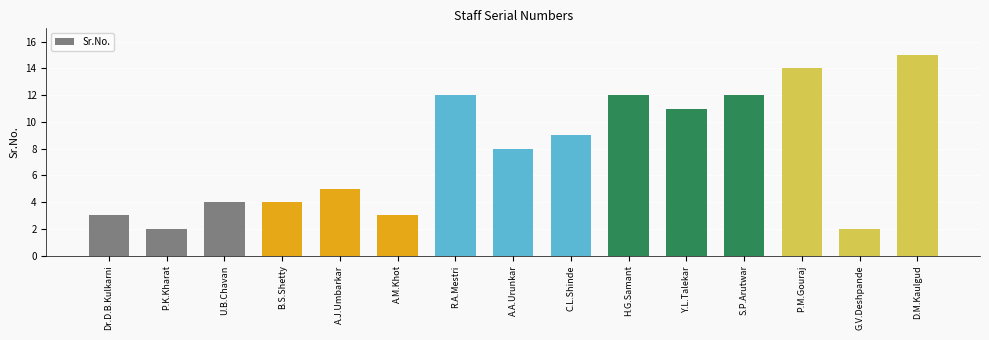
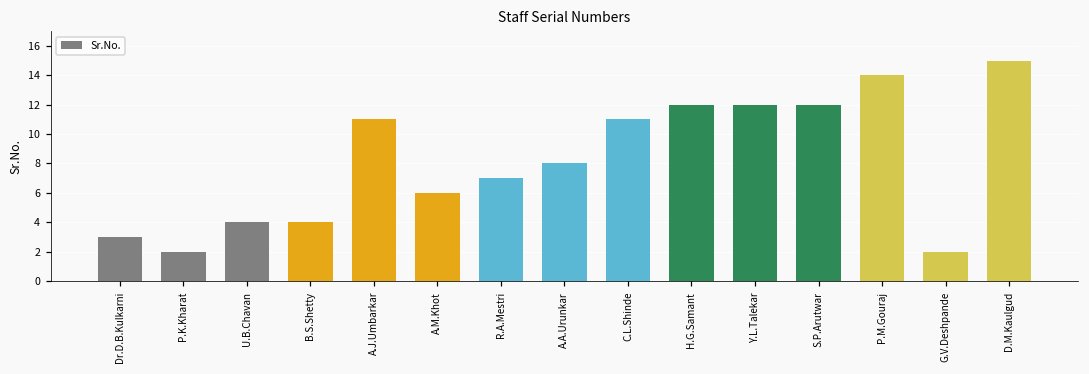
  {
    "Dr.D.B.Kulkarni": 3,
    "P.K.Kharat": 2,
    "U.B.Chavan": 4,
    "B.S.Shetty": 4,
-   "A.J.Umbarkar": 5,
-   "A.M.Khot": 3,
-   "R.A.Mestri": 12,
+   "A.J.Umbarkar": 11,
+   "A.M.Khot": 6,
+   "R.A.Mestri": 7,
    "A.A.Urunkar": 8,
-   "C.L.Shinde": 9,
+   "C.L.Shinde": 11,
    "H.G.Samant": 12,
-   "Y.L.Talekar": 11,
+   "Y.L.Talekar": 12,
    "S.P.Arutwar": 12,
    "P.M.Gouraj": 14,
    "G.V.Deshpande": 2,
    "D.M.Kaulgud": 15
  }
